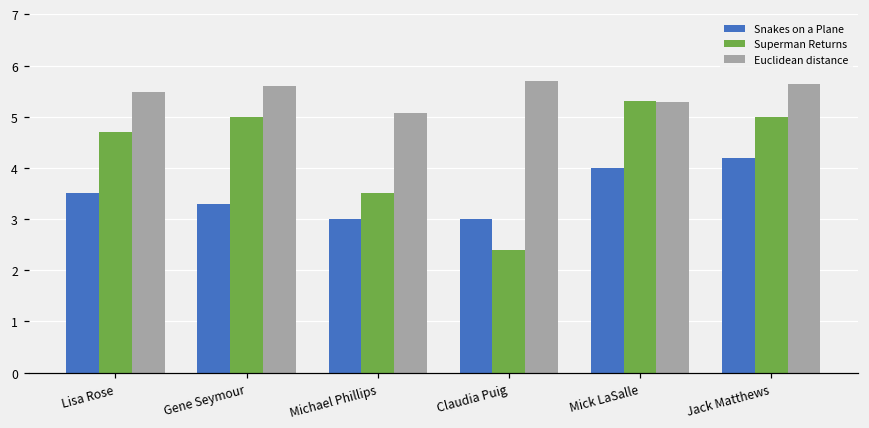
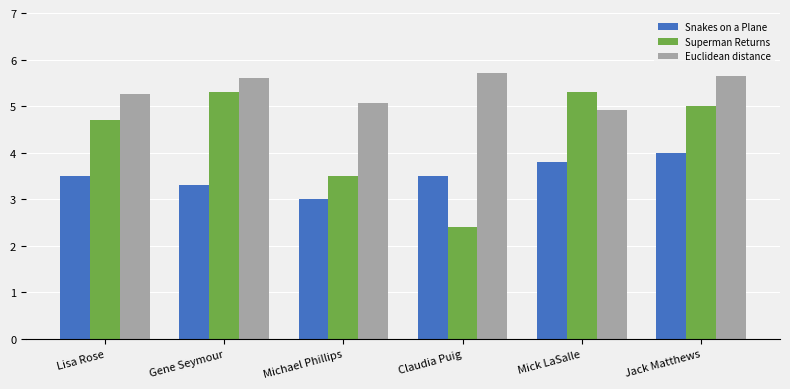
  {
    "Snakes on a Plane": {
      "Lisa Rose": 3.5,
      "Gene Seymour": 3.3,
      "Michael Phillips": 3.0,
-     "Claudia Puig": 3.0,
-     "Mick LaSalle": 4.0,
-     "Jack Matthews": 4.2
+     "Claudia Puig": 3.5,
+     "Mick LaSalle": 3.8,
+     "Jack Matthews": 4.0
    },
    "Superman Returns": {
      "Lisa Rose": 4.7,
-     "Gene Seymour": 5.0,
+     "Gene Seymour": 5.3,
      "Michael Phillips": 3.5,
      "Claudia Puig": 2.4,
      "Mick LaSalle": 5.3,
      "Jack Matthews": 5.0
    },
    "Euclidean distance": {
-     "Lisa Rose": 5.5,
+     "Lisa Rose": 5.3,
      "Gene Seymour": 5.6,
      "Michael Phillips": 5.1,
      "Claudia Puig": 5.7,
-     "Mick LaSalle": 5.3,
+     "Mick LaSalle": 4.9,
      "Jack Matthews": 5.6
    }
  }
